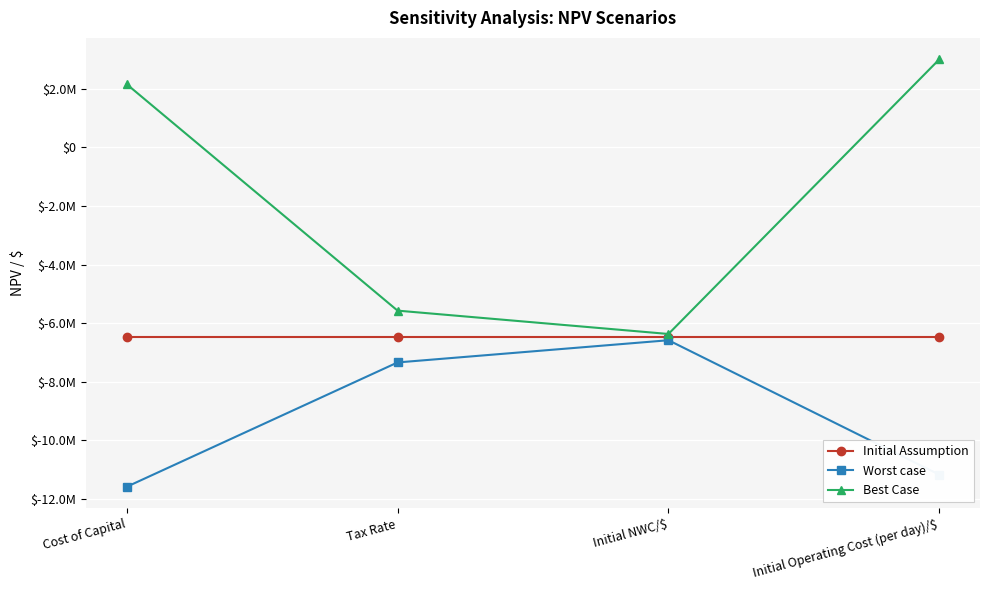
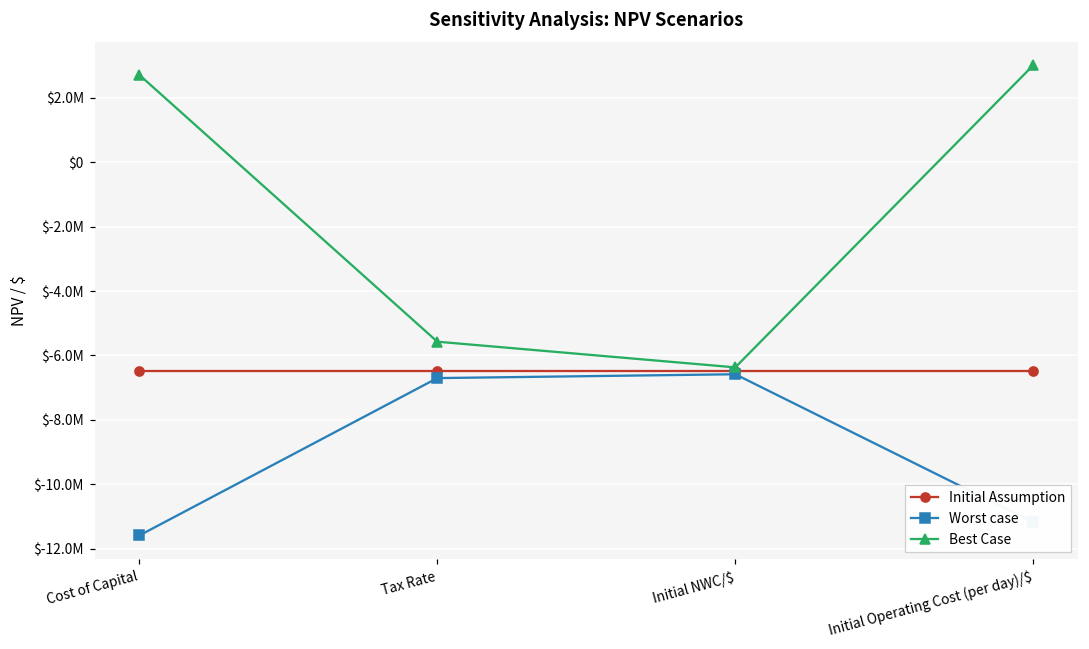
  {
    "Initial Assumption": {
      "Cost of Capital": "$-6500000",
      "Tax Rate": "$-6500000",
      "Initial NWC/$": "$-6500000",
      "Initial Operating Cost (per day)/$": "$-6500000"
    },
    "Worst case": {
      "Cost of Capital": "$-11600000",
-     "Tax Rate": "$-7300000",
+     "Tax Rate": "$-6700000",
      "Initial NWC/$": "$-6600000"
    },
    "Best Case": {
-     "Cost of Capital": "$2200000",
+     "Cost of Capital": "$2700000",
      "Tax Rate": "$-5600000",
      "Initial NWC/$": "$-6400000",
      "Initial Operating Cost (per day)/$": "$3000000"
    }
  }
